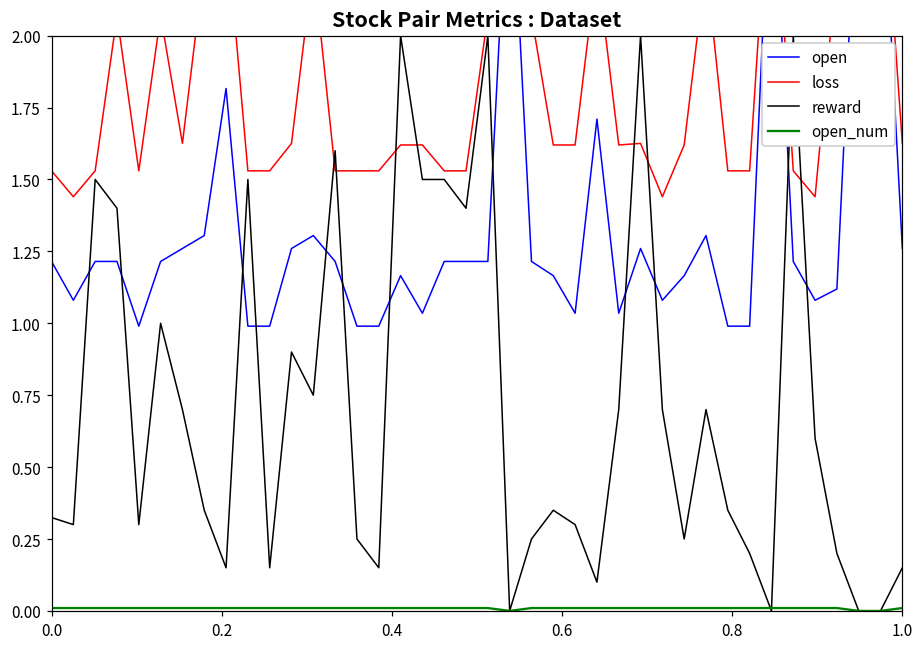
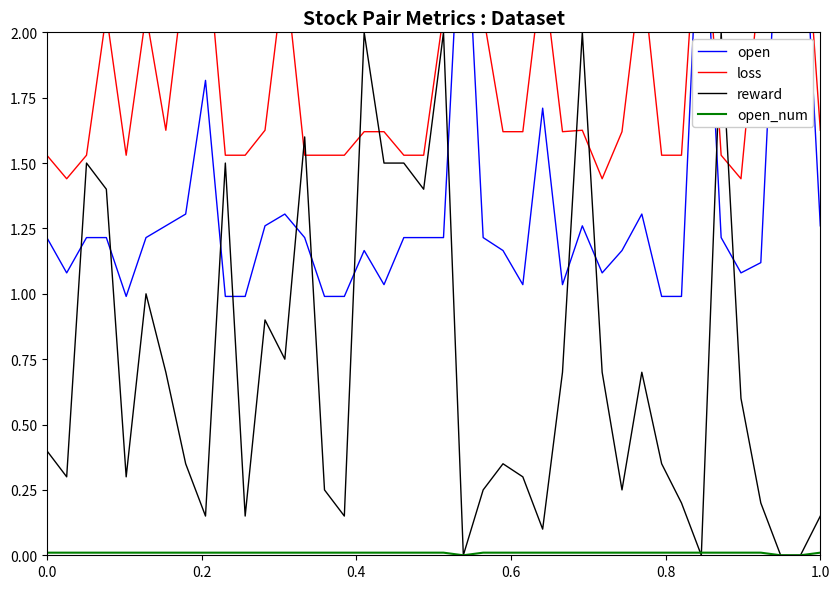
  {
    "open": {
      "0.0": 1.21,
      "1.0": 1.26
    },
    "loss": {
      "0.0": 1.53,
      "1.0": 1.63
    },
    "reward": {
-     "0.0": 0.32,
+     "0.0": 0.40,
      "1.0": 0.15
    },
    "open_num": {
      "0.0": 0.01,
      "1.0": 0.01
    }
  }
